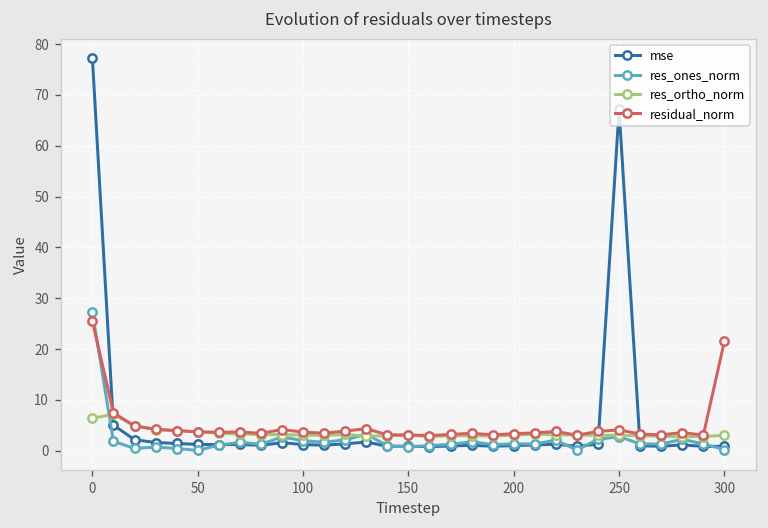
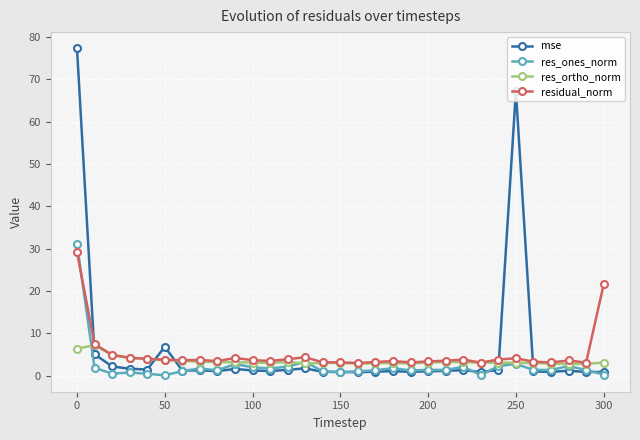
  {
    "mse": {
      "0": 77,
-     "50": 1,
+     "50": 7,
      "100": 1,
      "300": 1
    },
    "res_ones_norm": {
-     "0": 27,
+     "0": 31,
      "50": 0,
      "100": 2,
      "300": 0
    },
    "res_ortho_norm": {
      "0": 6,
      "300": 3
    },
    "residual_norm": {
-     "0": 26,
+     "0": 29,
      "250": 4,
      "300": 22
    }
  }
